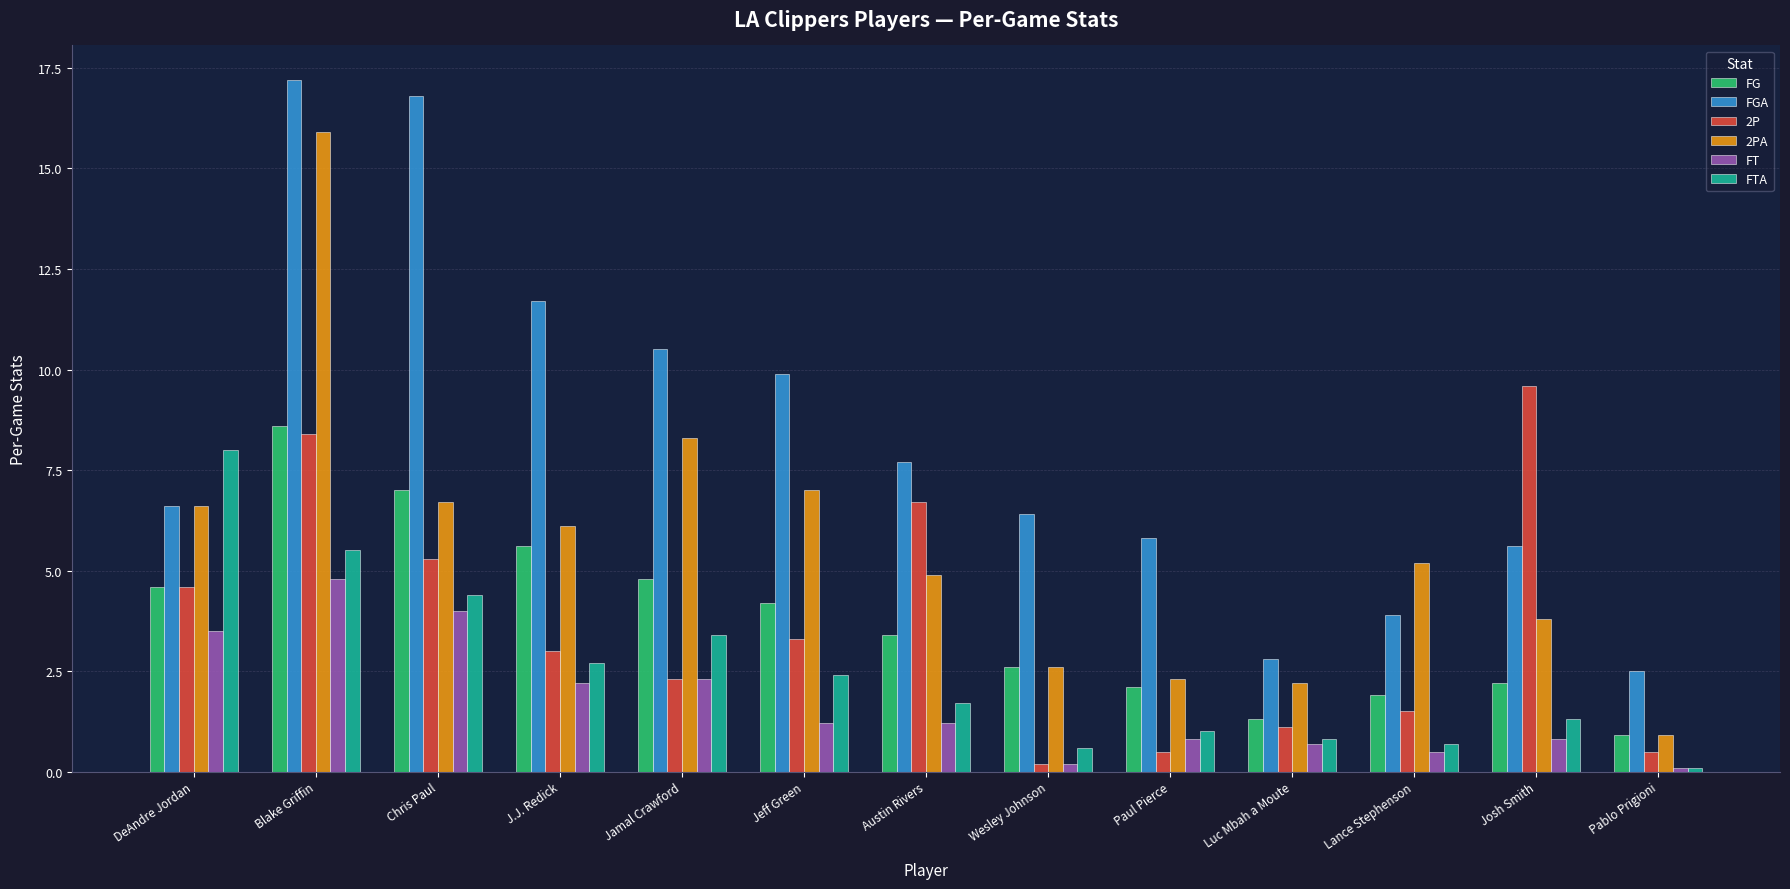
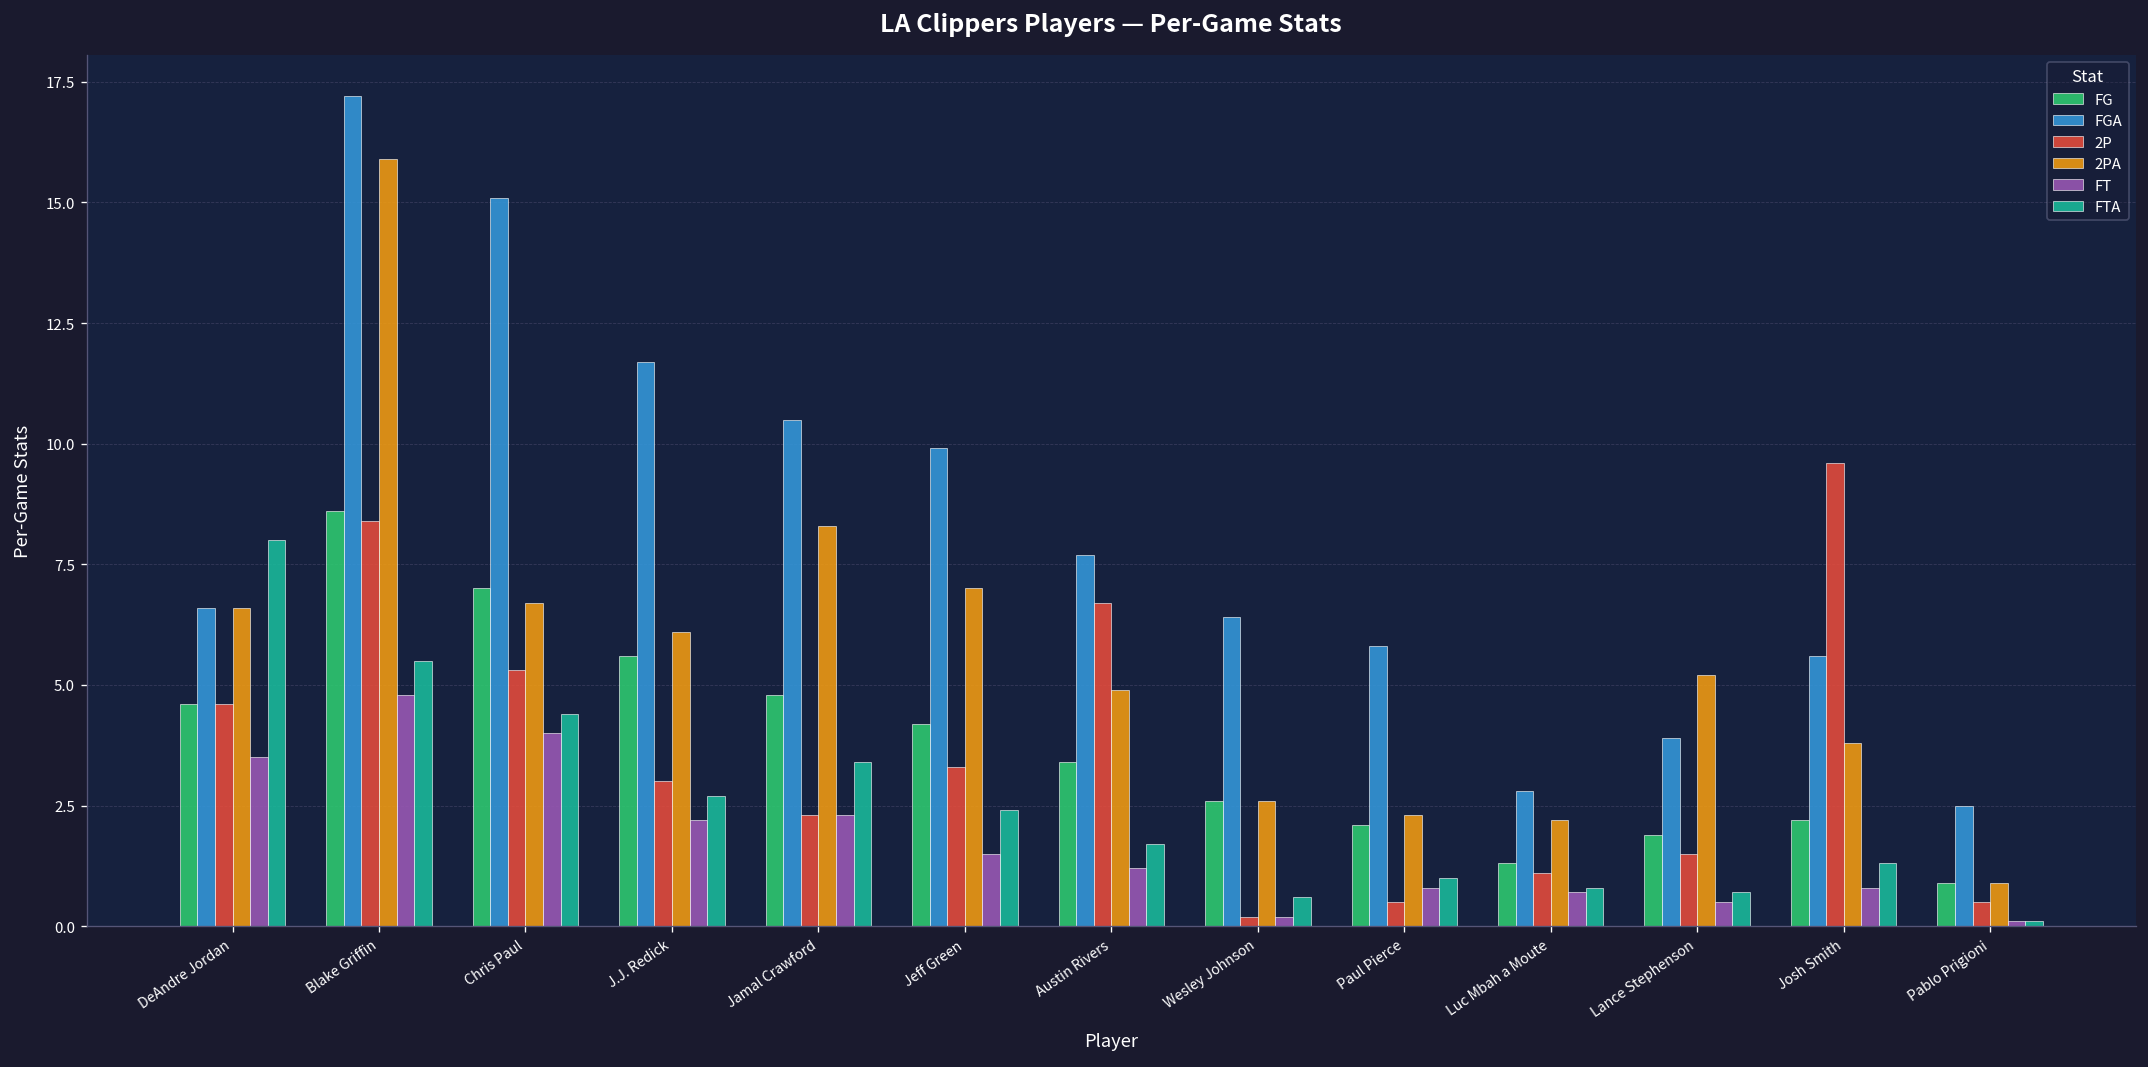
  {
    "FGA": {
      "DeAndre Jordan": 6.6,
      "Blake Griffin": 17.2,
-     "Chris Paul": 16.8,
+     "Chris Paul": 15.1,
      "J.J. Redick": 11.7,
      "Jamal Crawford": 10.5,
      "Jeff Green": 9.9,
      "Austin Rivers": 7.7,
      "Wesley Johnson": 6.4,
      "Paul Pierce": 5.8,
      "Luc Mbah a Moute": 2.8,
      "Lance Stephenson": 3.9,
      "Josh Smith": 5.6,
      "Pablo Prigioni": 2.5
    },
    "2P": {
      "DeAndre Jordan": 4.6,
      "Blake Griffin": 8.4,
      "Chris Paul": 5.3,
      "J.J. Redick": 3.0,
      "Jamal Crawford": 2.3,
      "Jeff Green": 3.3,
      "Austin Rivers": 6.7,
      "Wesley Johnson": 0.2,
      "Paul Pierce": 0.5,
      "Luc Mbah a Moute": 1.1,
      "Lance Stephenson": 1.5,
      "Josh Smith": 9.6,
      "Pablo Prigioni": 0.5
    },
    "2PA": {
      "DeAndre Jordan": 6.6,
      "Blake Griffin": 15.9,
      "Chris Paul": 6.7,
      "J.J. Redick": 6.1,
      "Jamal Crawford": 8.3,
      "Jeff Green": 7.0,
      "Austin Rivers": 4.9,
      "Wesley Johnson": 2.6,
      "Paul Pierce": 2.3,
      "Luc Mbah a Moute": 2.2,
      "Lance Stephenson": 5.2,
      "Josh Smith": 3.8,
      "Pablo Prigioni": 0.9
    },
    "FT": {
      "DeAndre Jordan": 3.5,
      "Blake Griffin": 4.8,
      "Chris Paul": 4.0,
      "J.J. Redick": 2.2,
      "Jamal Crawford": 2.3,
-     "Jeff Green": 1.2,
+     "Jeff Green": 1.5,
      "Austin Rivers": 1.2,
      "Wesley Johnson": 0.2,
      "Paul Pierce": 0.8,
      "Luc Mbah a Moute": 0.7,
      "Lance Stephenson": 0.5,
      "Josh Smith": 0.8,
      "Pablo Prigioni": 0.1
    }
  }
